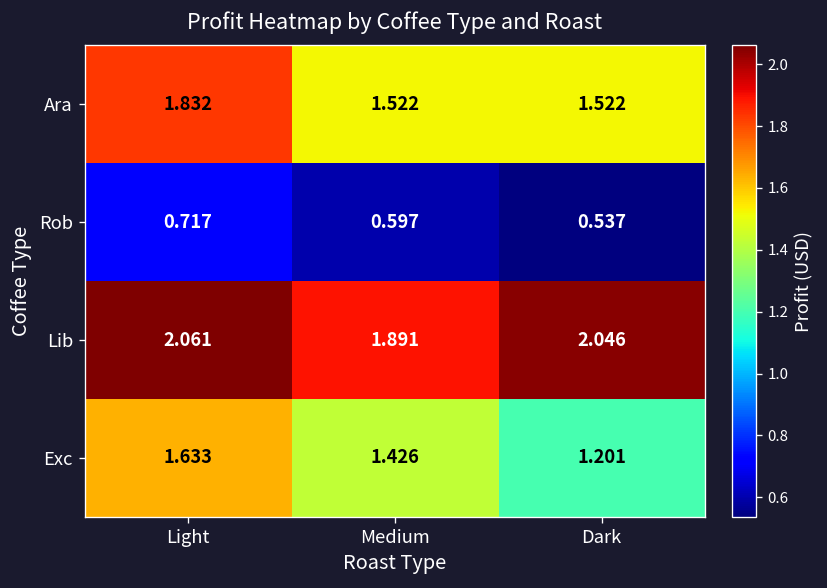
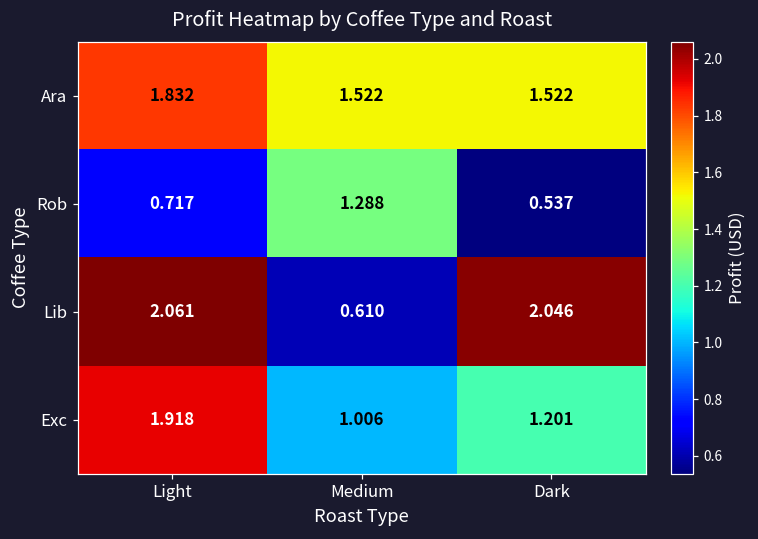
  {
    "Ara": {
      "Light": 1.832,
      "Medium": 1.522,
      "Dark": 1.522
    },
    "Rob": {
      "Light": 0.717,
-     "Medium": 0.597,
+     "Medium": 1.288,
      "Dark": 0.537
    },
    "Lib": {
      "Light": 2.061,
-     "Medium": 1.891,
+     "Medium": 0.610,
      "Dark": 2.046
    },
    "Exc": {
-     "Light": 1.633,
-     "Medium": 1.426,
+     "Light": 1.918,
+     "Medium": 1.006,
      "Dark": 1.201
    }
  }
